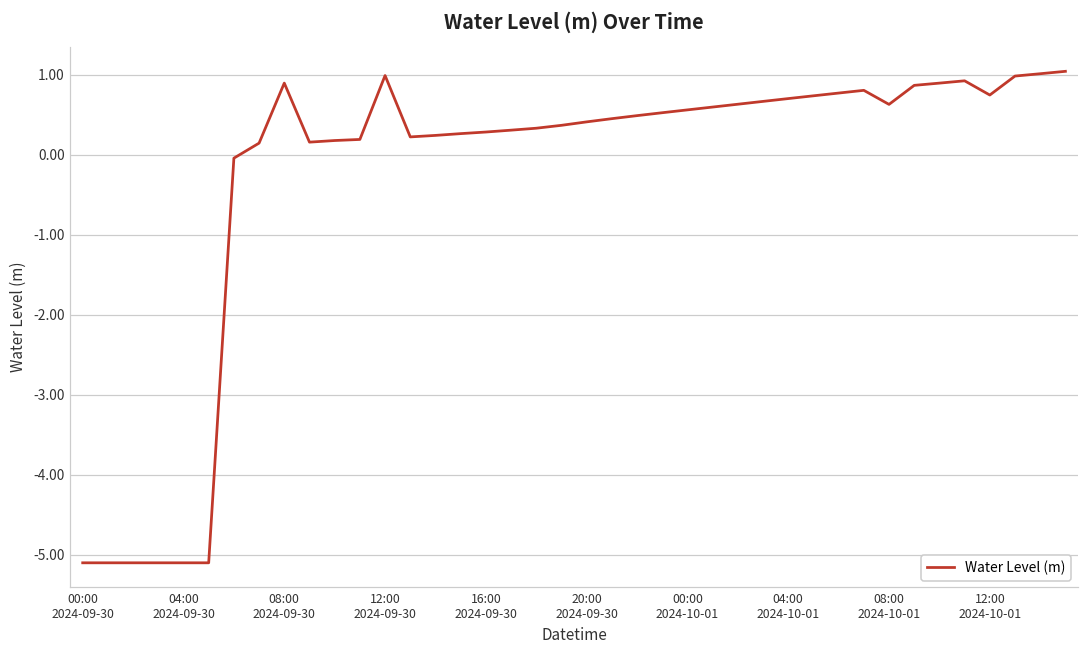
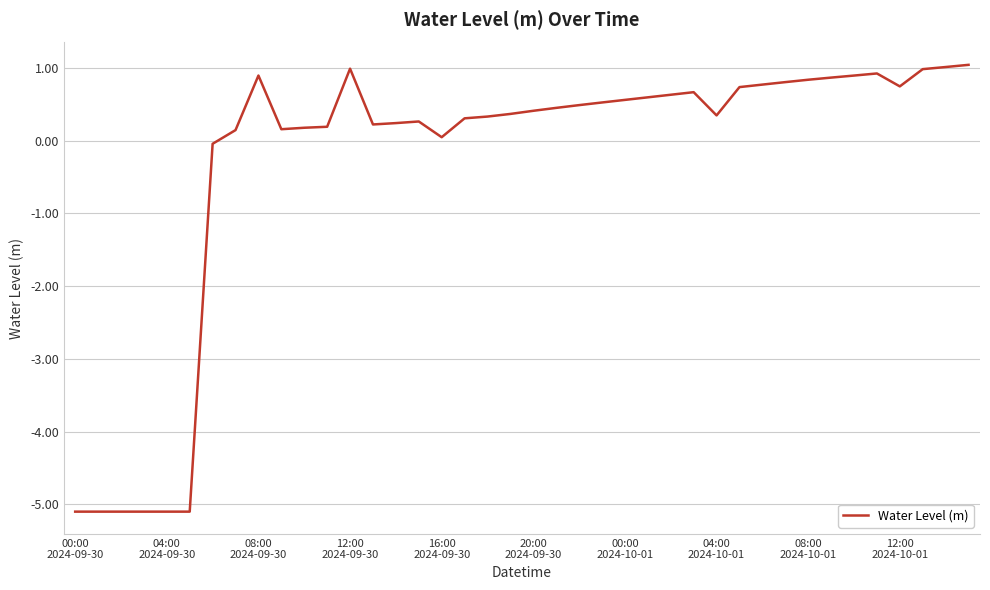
  {
    "00:00 2024-09-30": -5.1,
    "04:00 2024-09-30": -5.1,
    "08:00 2024-09-30": 0.9,
    "12:00 2024-09-30": 1.0,
-   "16:00 2024-09-30": 0.3,
+   "16:00 2024-09-30": 0.0,
    "20:00 2024-09-30": 0.4,
    "00:00 2024-10-01": 0.6,
-   "04:00 2024-10-01": 0.7,
-   "08:00 2024-10-01": 0.6,
+   "04:00 2024-10-01": 0.3,
+   "08:00 2024-10-01": 0.8,
    "12:00 2024-10-01": 0.7
  }
